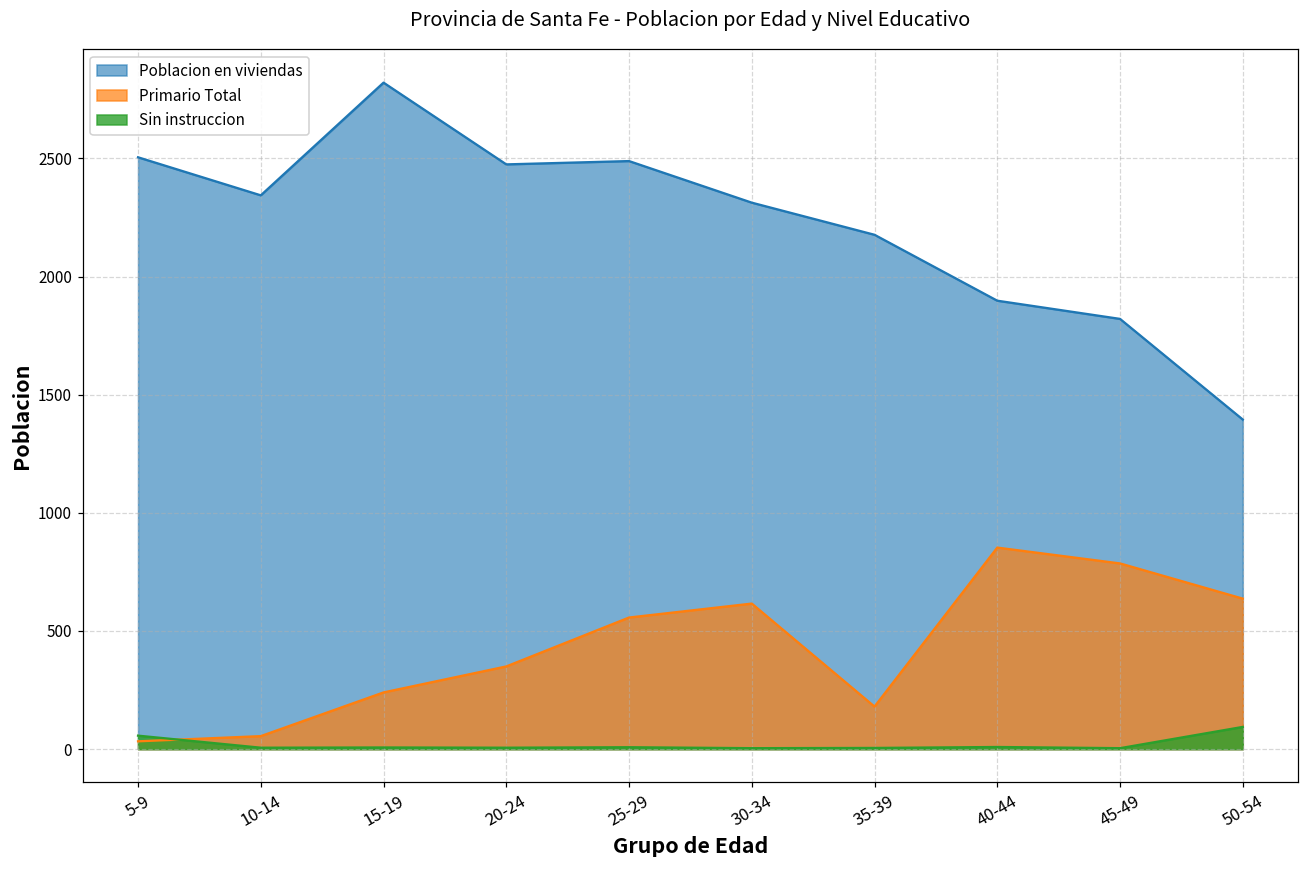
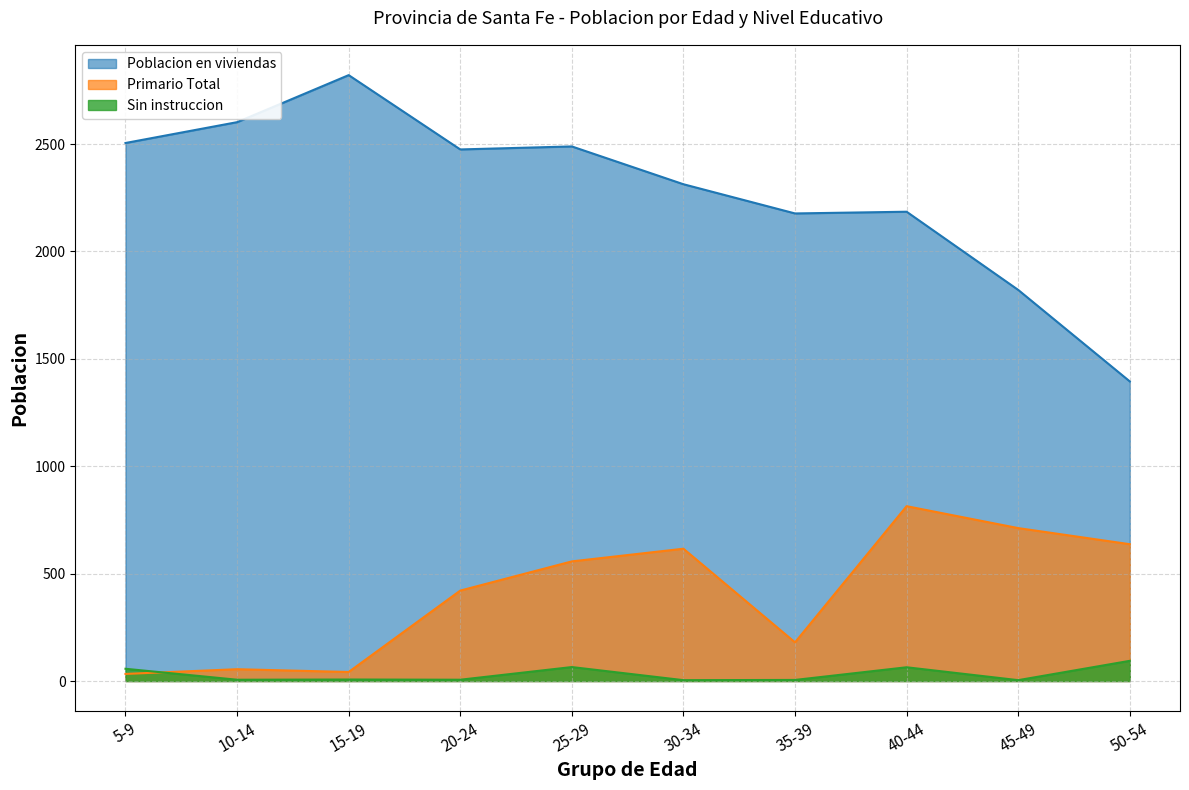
  {
    "Poblacion en viviendas": {
      "5-9": 2510,
-     "10-14": 2340,
+     "10-14": 2600,
      "15-19": 2820,
      "20-24": 2480,
      "25-29": 2490,
      "30-34": 2310,
      "35-39": 2180,
-     "40-44": 1900,
+     "40-44": 2190,
      "45-49": 1820,
      "50-54": 1400
    },
    "Primario Total": {
      "5-9": 30,
      "10-14": 60,
-     "15-19": 240,
-     "20-24": 350,
+     "15-19": 40,
+     "20-24": 420,
      "25-29": 560,
      "30-34": 620,
      "35-39": 180,
-     "40-44": 850,
-     "45-49": 790,
+     "40-44": 810,
+     "45-49": 710,
      "50-54": 640
    },
    "Sin instruccion": {
      "5-9": 60,
      "10-14": 10,
      "15-19": 10,
      "20-24": 10,
-     "25-29": 10,
+     "25-29": 70,
      "30-34": 0,
      "35-39": 10,
-     "40-44": 10,
+     "40-44": 60,
      "45-49": 0,
      "50-54": 90
    }
  }
